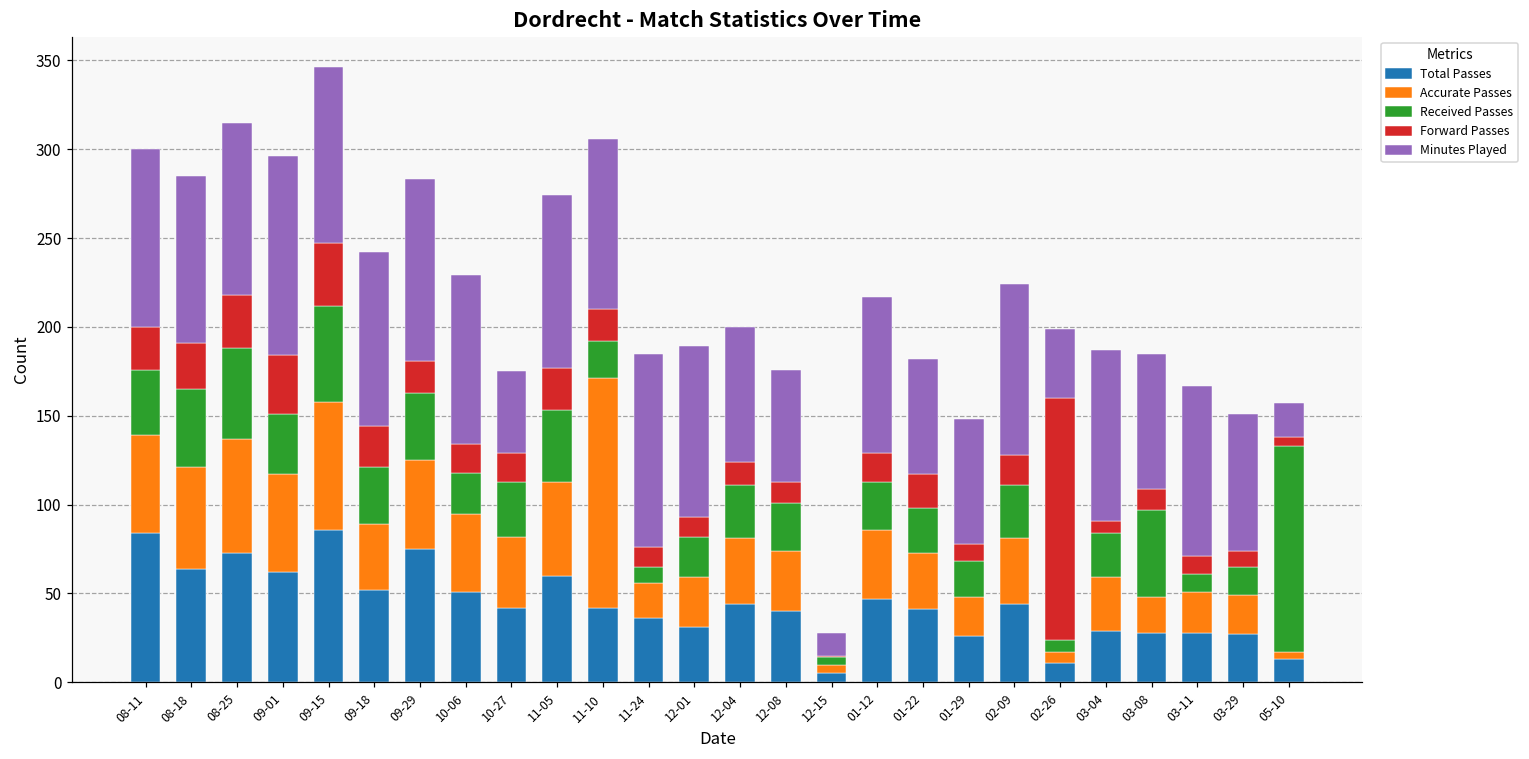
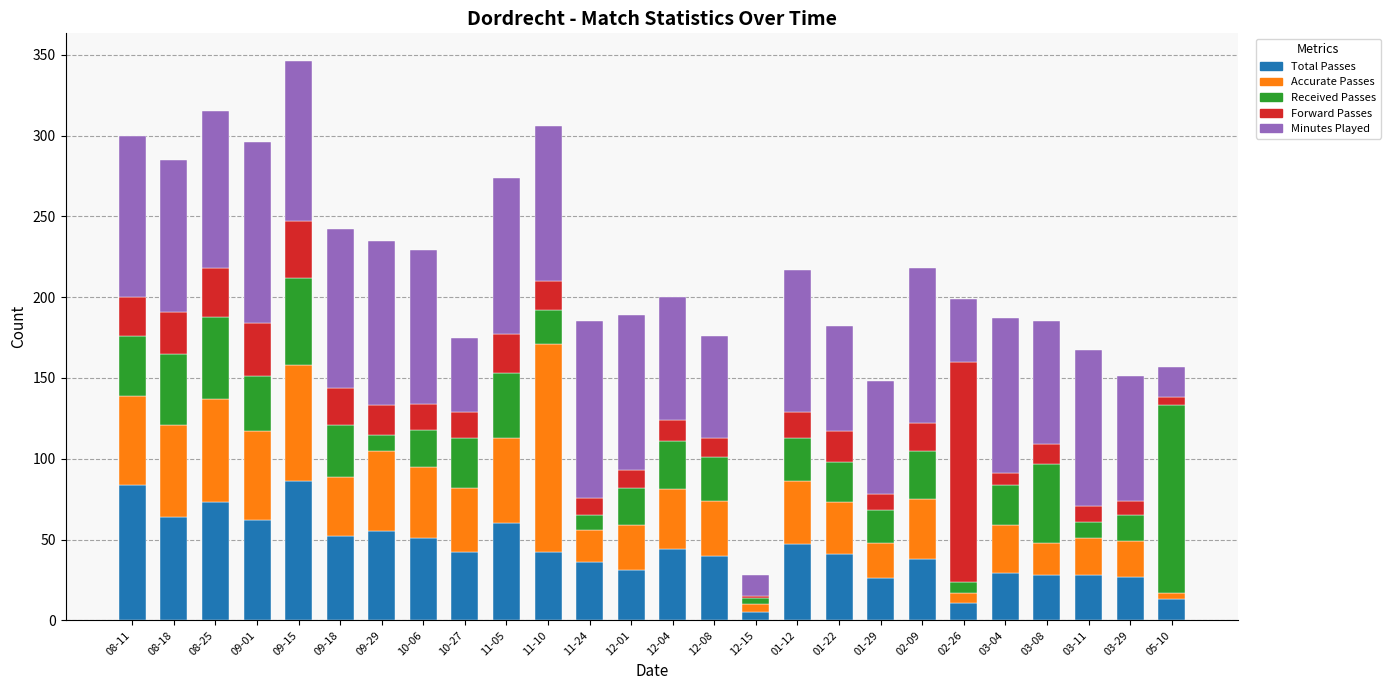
  {
    "Total Passes": {
      "08-11": 84,
      "08-18": 64,
      "08-25": 73,
      "09-01": 62,
      "09-15": 86,
      "09-18": 52,
-     "09-29": 75,
+     "09-29": 55,
      "10-06": 51,
      "10-27": 42,
      "11-05": 60,
      "11-10": 42,
      "11-24": 36,
      "12-01": 31,
      "12-04": 44,
      "12-08": 40,
      "12-15": 5,
      "01-12": 47,
      "01-22": 41,
      "01-29": 26,
-     "02-09": 44,
+     "02-09": 38,
      "02-26": 11,
      "03-04": 29,
      "03-08": 28,
      "03-11": 28,
      "03-29": 27,
      "05-10": 13
    },
    "Accurate Passes": {
      "08-11": 55,
      "08-18": 57,
      "08-25": 64,
      "09-01": 55,
      "09-15": 72,
      "09-18": 37,
      "09-29": 50,
      "10-06": 44,
      "10-27": 40,
      "11-05": 53,
      "11-10": 129,
      "11-24": 20,
      "12-01": 28,
      "12-04": 37,
      "12-08": 34,
      "12-15": 5,
      "01-12": 39,
      "01-22": 32,
      "01-29": 22,
      "02-09": 37,
      "02-26": 6,
      "03-04": 30,
      "03-08": 20,
      "03-11": 23,
      "03-29": 22,
      "05-10": 4
    },
    "Received Passes": {
      "08-11": 37,
      "08-18": 44,
      "08-25": 51,
      "09-01": 34,
      "09-15": 54,
      "09-18": 32,
-     "09-29": 38,
+     "09-29": 10,
      "10-06": 23,
      "10-27": 31,
      "11-05": 40,
      "11-10": 21,
      "11-24": 9,
      "12-01": 23,
      "12-04": 30,
      "12-08": 27,
      "12-15": 4,
      "01-12": 27,
      "01-22": 25,
      "01-29": 20,
      "02-09": 30,
      "02-26": 7,
      "03-04": 25,
      "03-08": 49,
      "03-11": 10,
      "03-29": 16,
      "05-10": 116
    },
    "Forward Passes": {
      "08-11": 24,
      "08-18": 26,
      "08-25": 30,
      "09-01": 33,
      "09-15": 35,
      "09-18": 23,
      "09-29": 18,
      "10-06": 16,
      "10-27": 16,
      "11-05": 24,
      "11-10": 18,
      "11-24": 11,
      "12-01": 11,
      "12-04": 13,
      "12-08": 12,
      "01-12": 16,
      "01-22": 19,
      "01-29": 10,
      "02-09": 17,
      "02-26": 136,
      "03-04": 7,
      "03-08": 12,
      "03-11": 10,
      "03-29": 9,
      "05-10": 5
    },
    "Minutes Played": {
      "08-11": 100,
      "08-18": 94,
      "08-25": 97,
      "09-01": 112,
      "09-15": 99,
      "09-18": 98,
      "09-29": 102,
      "10-06": 95,
      "10-27": 46,
      "11-05": 97,
      "11-10": 96,
      "11-24": 109,
      "12-01": 96,
      "12-04": 76,
      "12-08": 63,
      "12-15": 13,
      "01-12": 88,
      "01-22": 65,
      "01-29": 70,
      "02-09": 96,
      "02-26": 39,
      "03-04": 96,
      "03-08": 76,
      "03-11": 96,
      "03-29": 77,
      "05-10": 19
    }
  }
